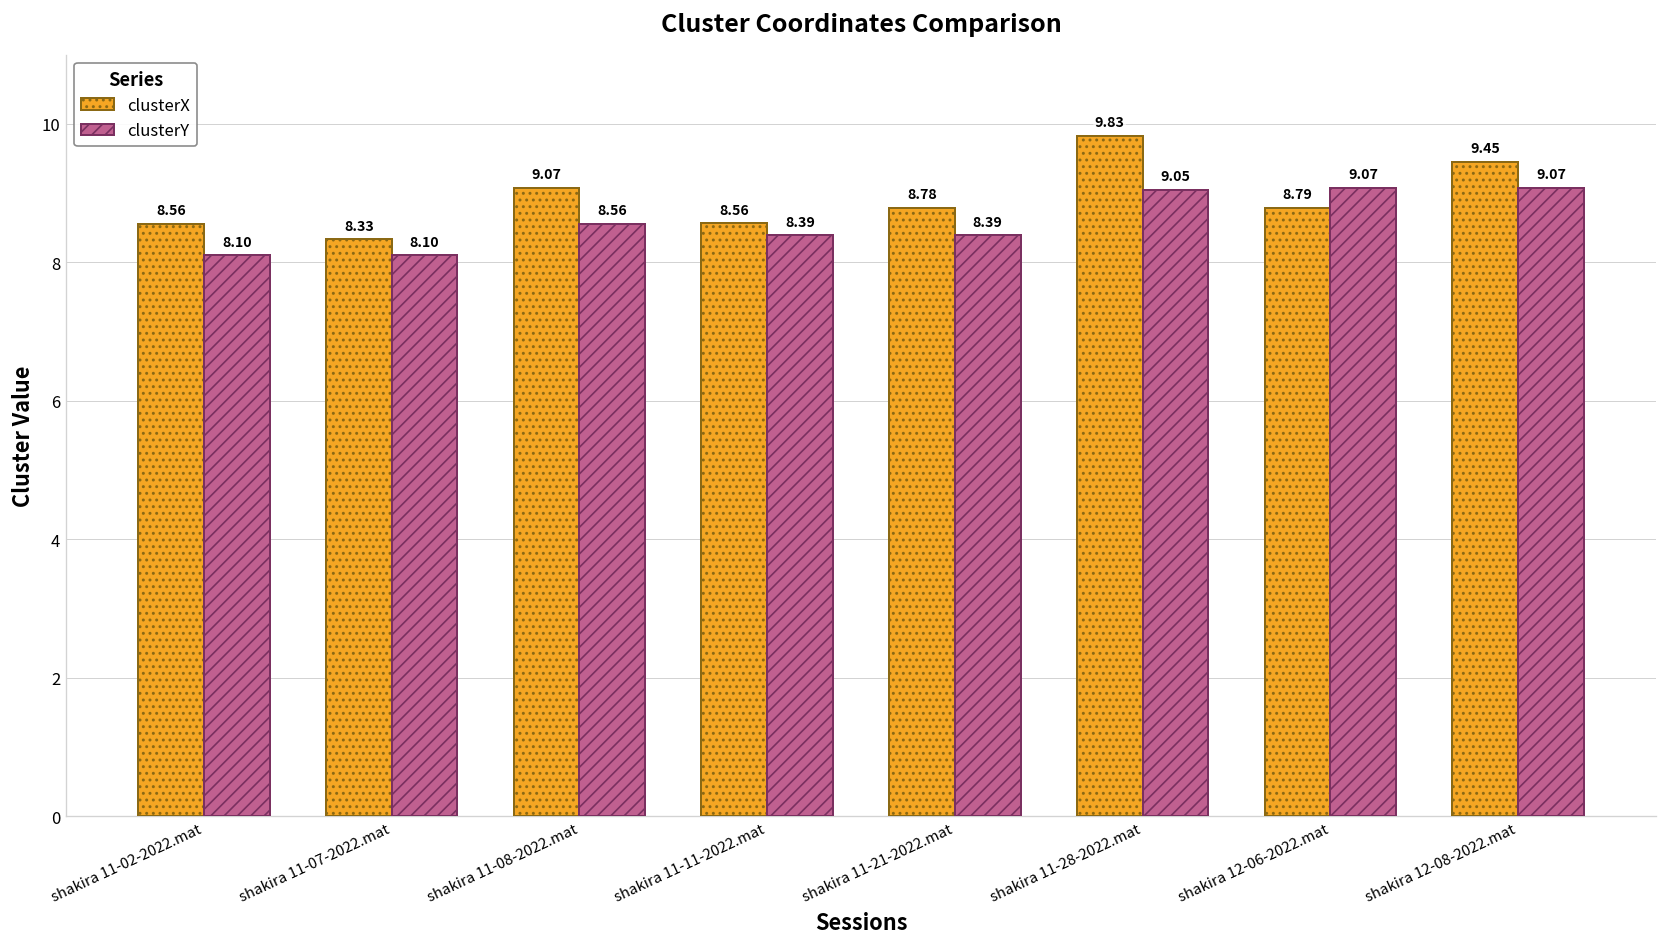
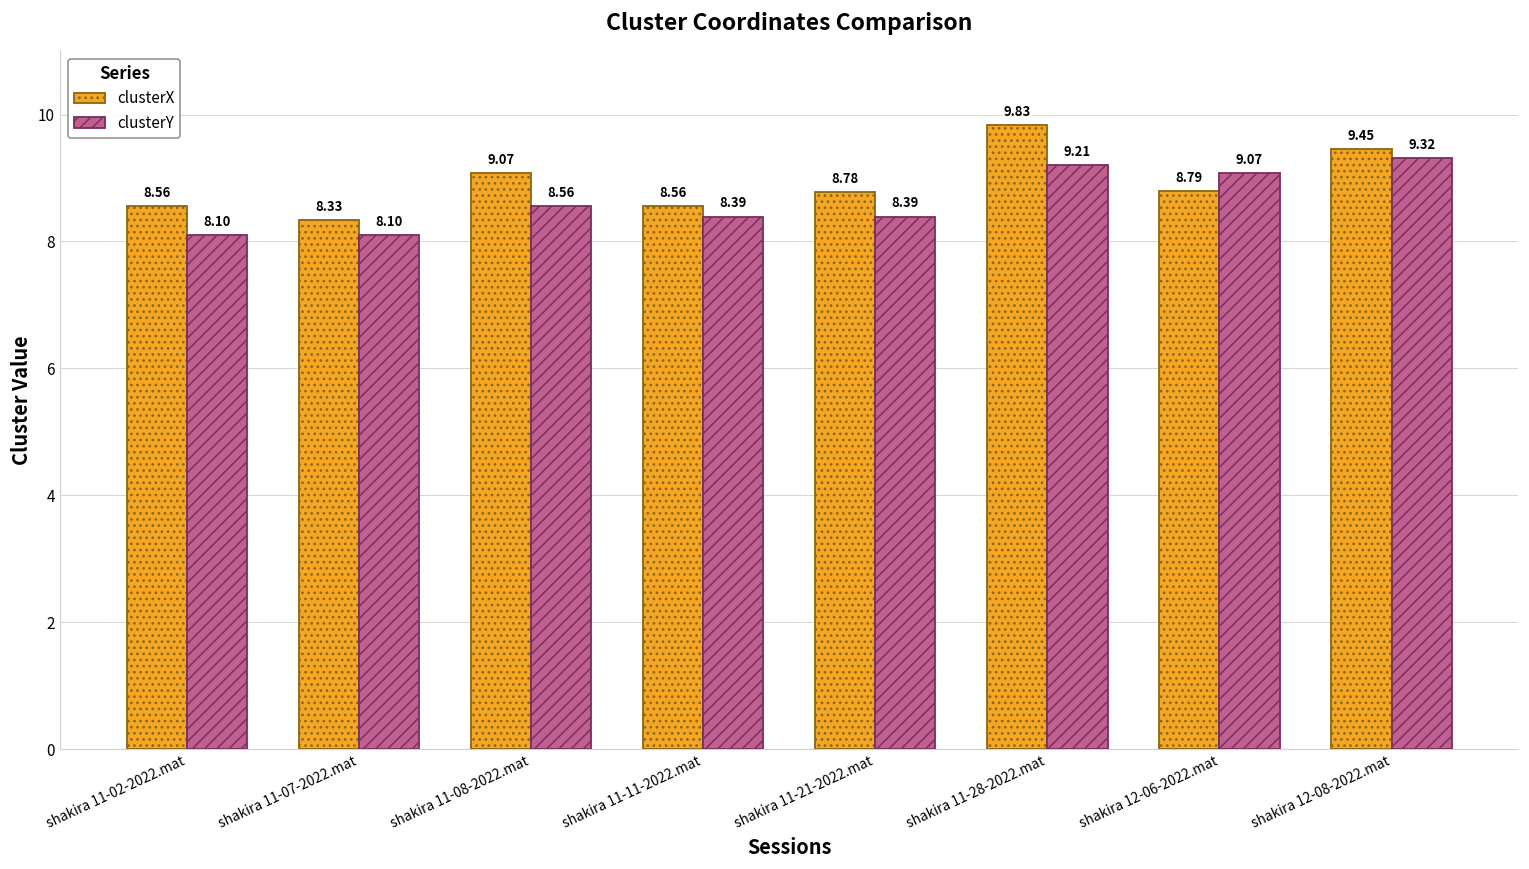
  {
    "clusterY": {
-     "shakira 11-28-2022.mat": 9.05,
-     "shakira 12-08-2022.mat": 9.07
+     "shakira 11-28-2022.mat": 9.21,
+     "shakira 12-08-2022.mat": 9.32
    }
  }
